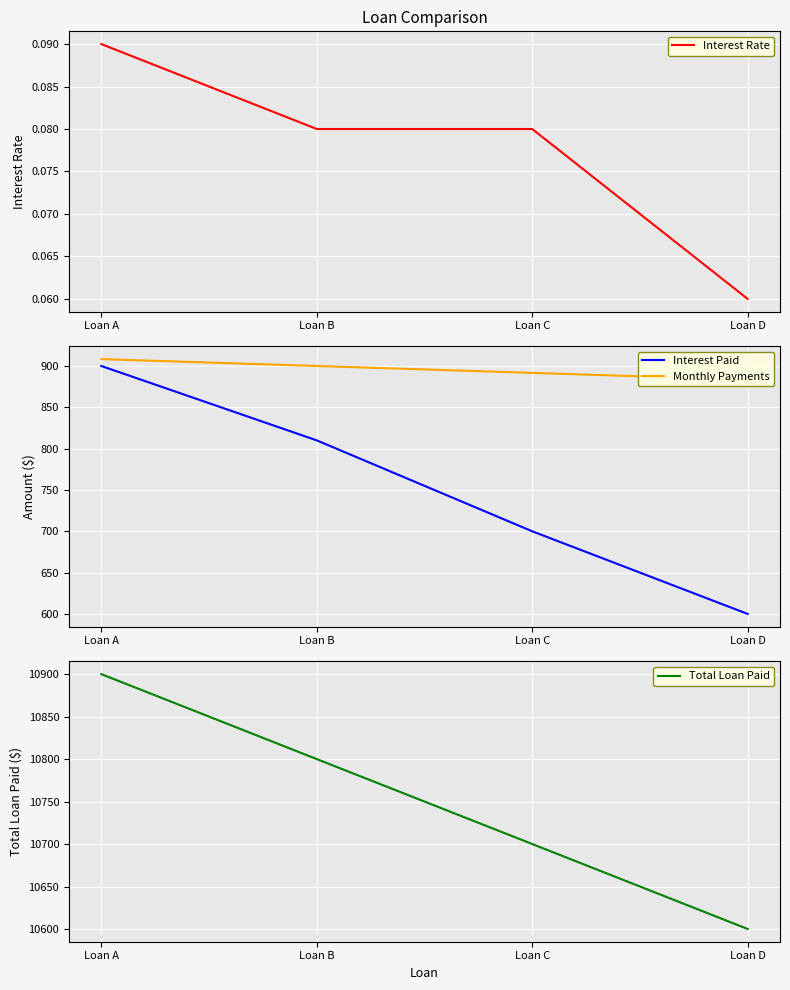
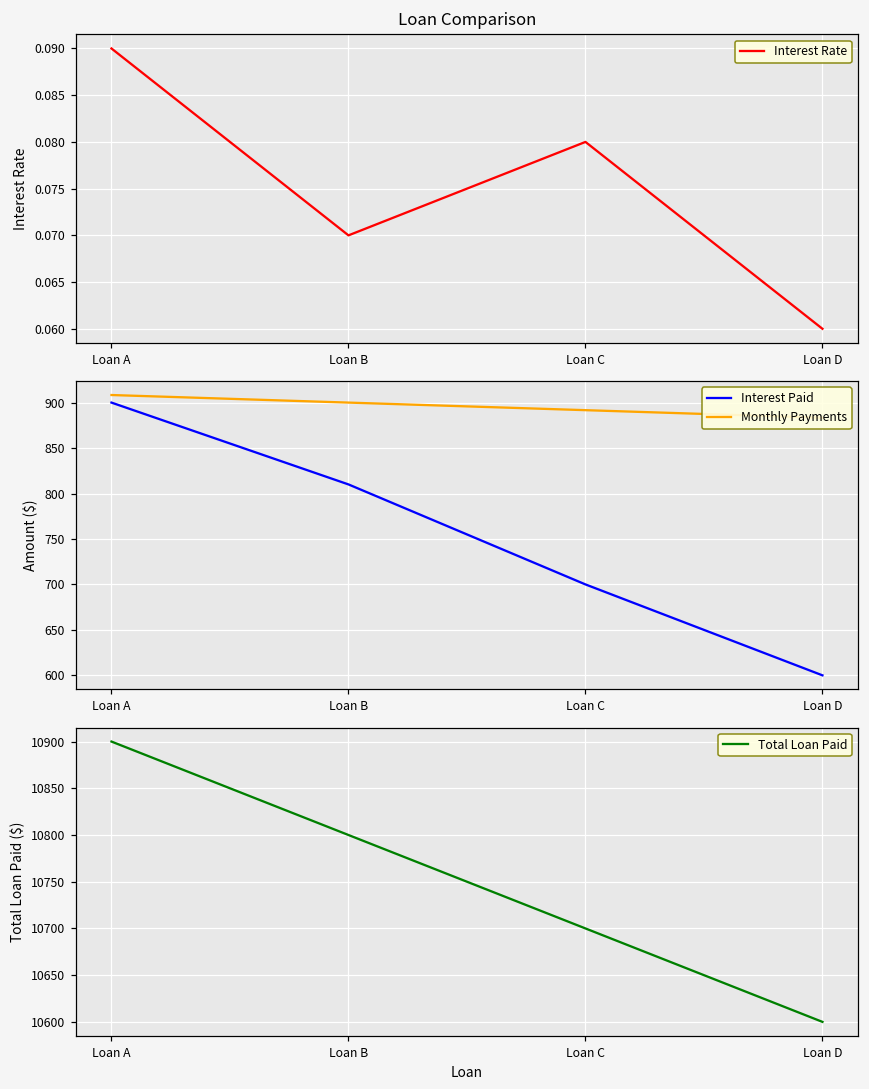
  {
    "Loan Comparison": {
      "Loan A": 0.09,
-     "Loan B": 0.08,
+     "Loan B": 0.07,
      "Loan C": 0.08,
      "Loan D": 0.06
    }
  }
